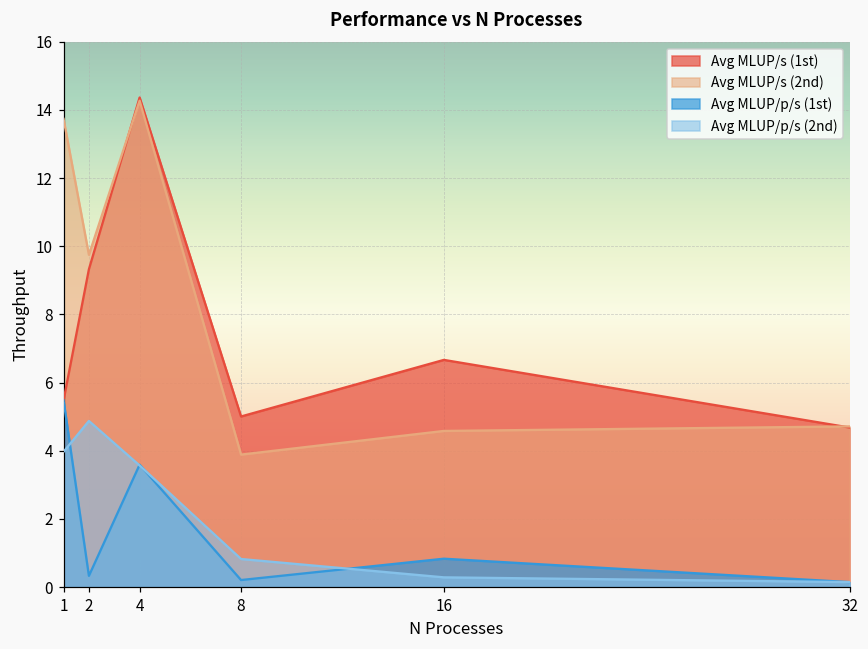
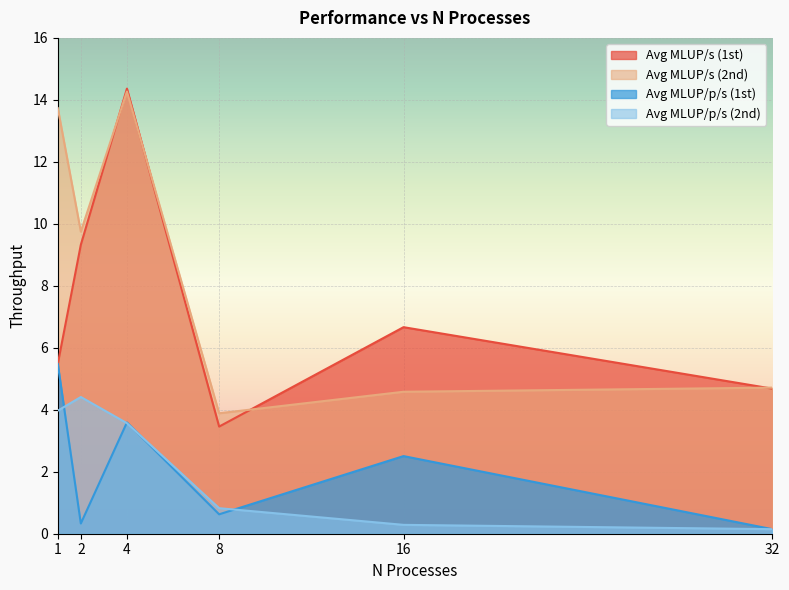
  {
    "Avg MLUP/s (1st)": {
      "2": 9.3,
      "4": 14.4,
-     "8": 5.0,
+     "8": 3.5,
      "16": 6.7
    },
    "Avg MLUP/s (2nd)": {
      "1": 13.7,
      "2": 9.7,
      "4": 14.3,
      "8": 3.9,
      "16": 4.6
    },
    "Avg MLUP/p/s (1st)": {
      "2": 0.3,
-     "8": 0.2,
-     "16": 0.8
+     "8": 0.6,
+     "16": 2.5
    },
    "Avg MLUP/p/s (2nd)": {
      "1": 4.0,
-     "2": 4.9,
+     "2": 4.4,
      "8": 0.8,
      "16": 0.3
    }
  }
